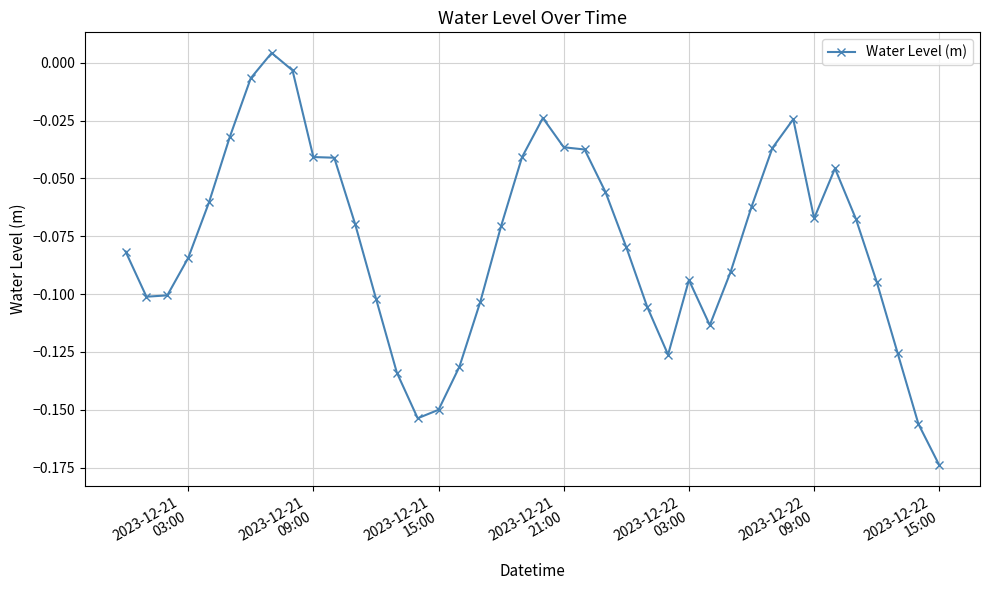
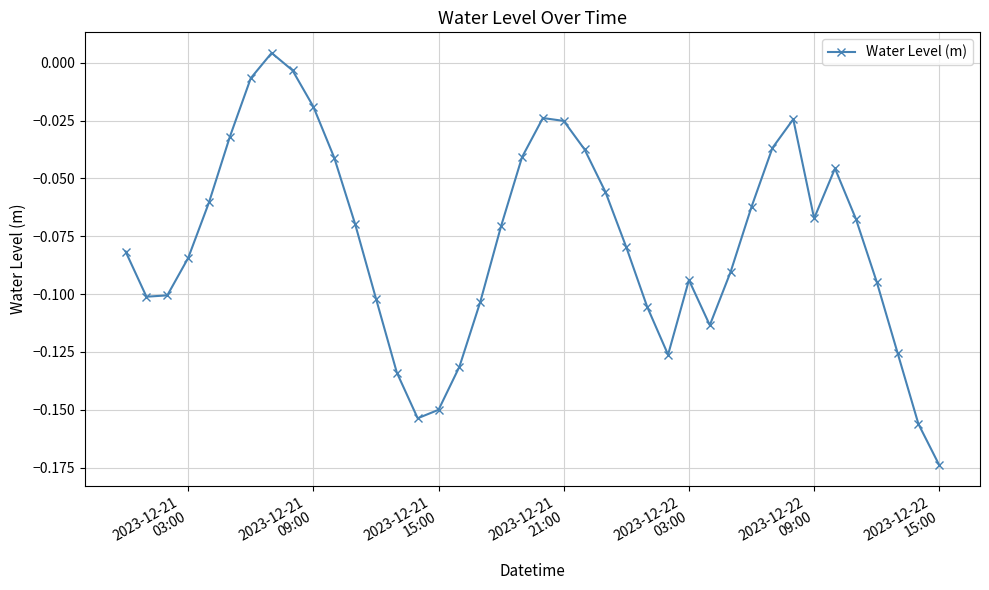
  {
    "2023-12-21 03:00": -0.084,
-   "2023-12-21 09:00": -0.041,
+   "2023-12-21 09:00": -0.019,
    "2023-12-21 15:00": -0.150,
-   "2023-12-21 21:00": -0.037,
+   "2023-12-21 21:00": -0.025,
    "2023-12-22 03:00": -0.094,
    "2023-12-22 09:00": -0.067,
    "2023-12-22 15:00": -0.174
  }
